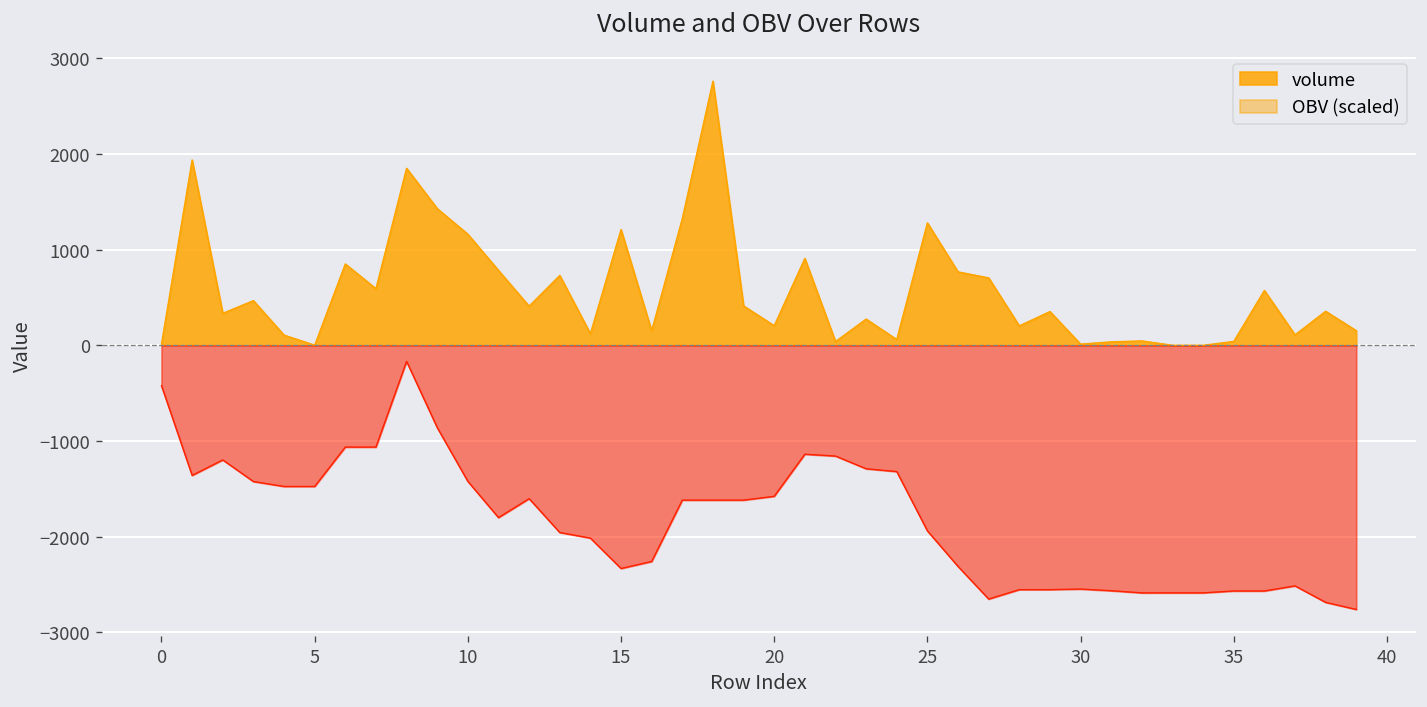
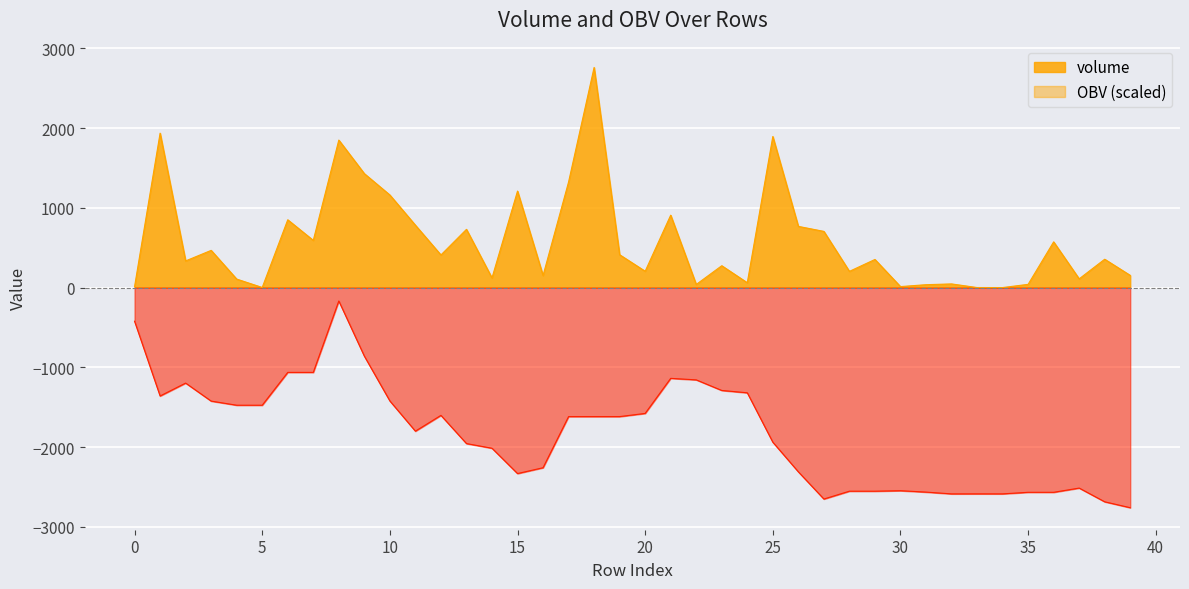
  {
    "volume": {
      "10": 1200,
      "15": 1200,
      "20": 200,
-     "25": 1300,
+     "25": 1900,
      "35": 0
    }
  }
